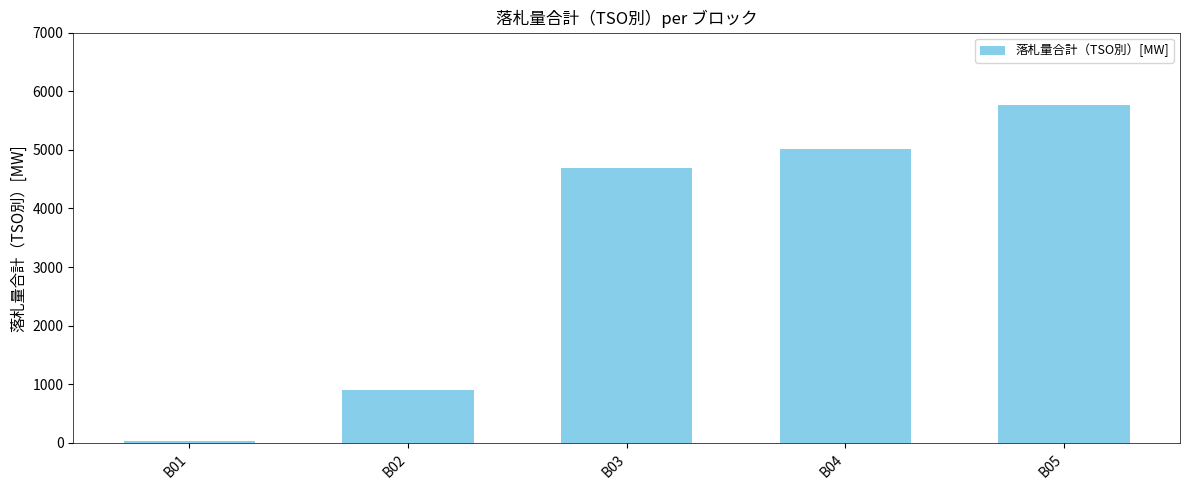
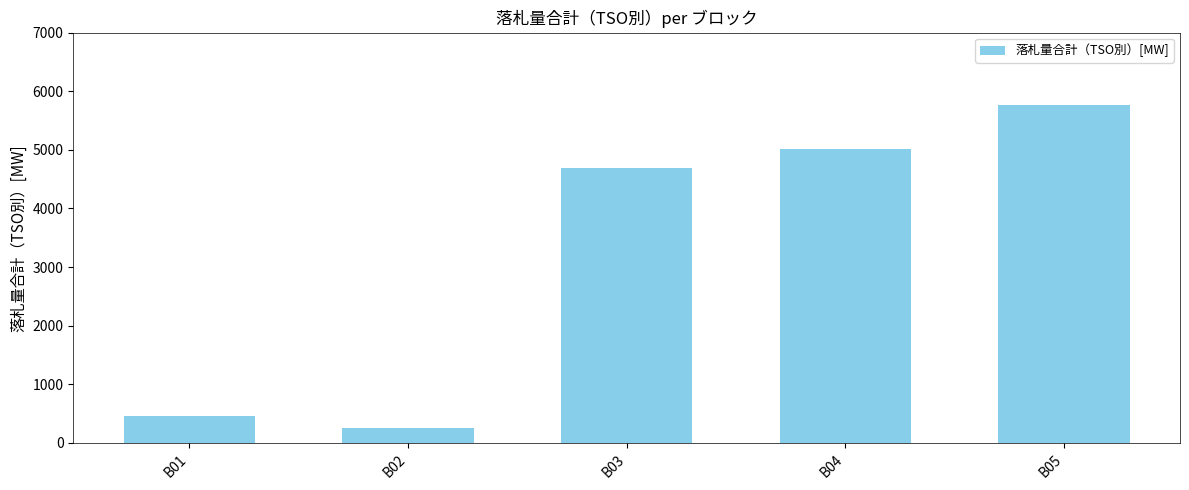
  {
-   "B01": 0,
-   "B02": 900,
+   "B01": 500,
+   "B02": 300,
    "B03": 4700,
    "B04": 5000,
    "B05": 5800
  }
